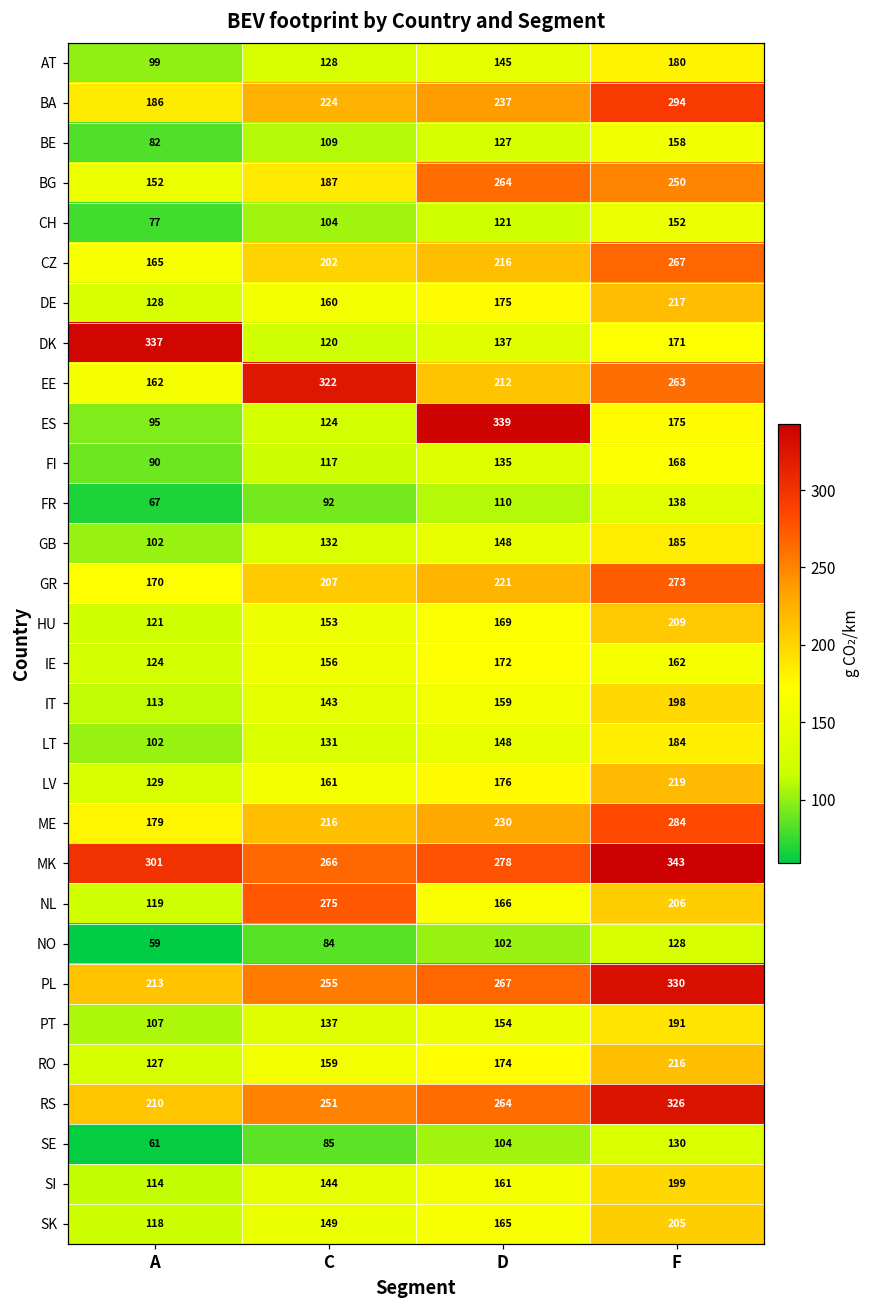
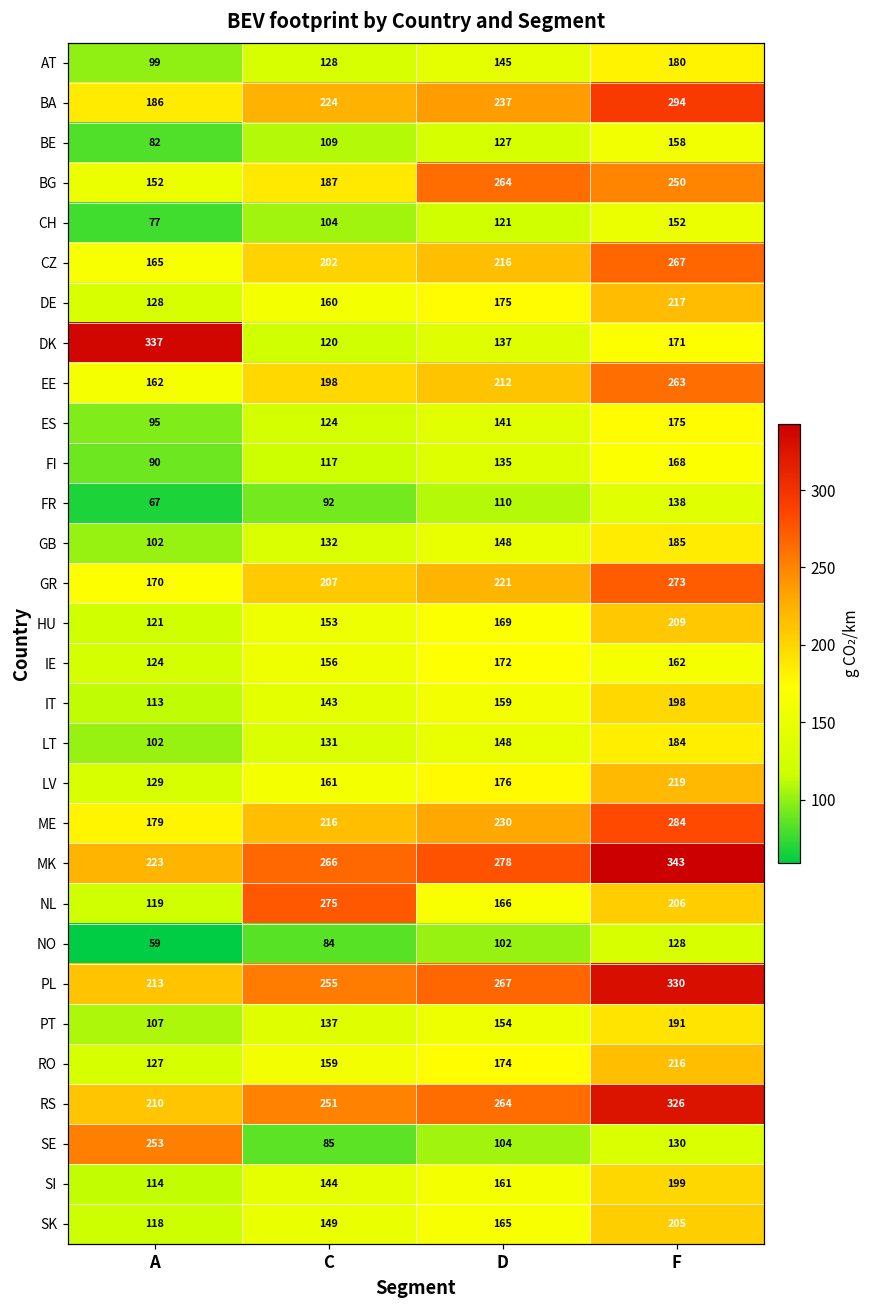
  {
    "AT": {
      "A": 99,
      "C": 128,
      "D": 145,
      "F": 180
    },
    "BA": {
      "A": 186,
      "C": 224,
      "D": 237,
      "F": 294
    },
    "BE": {
      "A": 82,
      "C": 109,
      "D": 127,
      "F": 158
    },
    "BG": {
      "A": 152,
      "C": 187,
      "D": 264,
      "F": 250
    },
    "CH": {
      "A": 77,
      "C": 104,
      "D": 121,
      "F": 152
    },
    "CZ": {
      "A": 165,
      "C": 202,
      "D": 216,
      "F": 267
    },
    "DE": {
      "A": 128,
      "C": 160,
      "D": 175,
      "F": 217
    },
    "DK": {
      "A": 337,
      "C": 120,
      "D": 137,
      "F": 171
    },
    "EE": {
      "A": 162,
-     "C": 322,
+     "C": 198,
      "D": 212,
      "F": 263
    },
    "ES": {
      "A": 95,
      "C": 124,
-     "D": 339,
+     "D": 141,
      "F": 175
    },
    "FI": {
      "A": 90,
      "C": 117,
      "D": 135,
      "F": 168
    },
    "FR": {
      "A": 67,
      "C": 92,
      "D": 110,
      "F": 138
    },
    "GB": {
      "A": 102,
      "C": 132,
      "D": 148,
      "F": 185
    },
    "GR": {
      "A": 170,
      "C": 207,
      "D": 221,
      "F": 273
    },
    "HU": {
      "A": 121,
      "C": 153,
      "D": 169,
      "F": 209
    },
    "IE": {
      "A": 124,
      "C": 156,
      "D": 172,
      "F": 162
    },
    "IT": {
      "A": 113,
      "C": 143,
      "D": 159,
      "F": 198
    },
    "LT": {
      "A": 102,
      "C": 131,
      "D": 148,
      "F": 184
    },
    "LV": {
      "A": 129,
      "C": 161,
      "D": 176,
      "F": 219
    },
    "ME": {
      "A": 179,
      "C": 216,
      "D": 230,
      "F": 284
    },
    "MK": {
-     "A": 301,
+     "A": 223,
      "C": 266,
      "D": 278,
      "F": 343
    },
    "NL": {
      "A": 119,
      "C": 275,
      "D": 166,
      "F": 206
    },
    "NO": {
      "A": 59,
      "C": 84,
      "D": 102,
      "F": 128
    },
    "PL": {
      "A": 213,
      "C": 255,
      "D": 267,
      "F": 330
    },
    "PT": {
      "A": 107,
      "C": 137,
      "D": 154,
      "F": 191
    },
    "RO": {
      "A": 127,
      "C": 159,
      "D": 174,
      "F": 216
    },
    "RS": {
      "A": 210,
      "C": 251,
      "D": 264,
      "F": 326
    },
    "SE": {
-     "A": 61,
+     "A": 253,
      "C": 85,
      "D": 104,
      "F": 130
    },
    "SI": {
      "A": 114,
      "C": 144,
      "D": 161,
      "F": 199
    },
    "SK": {
      "A": 118,
      "C": 149,
      "D": 165,
      "F": 205
    }
  }
